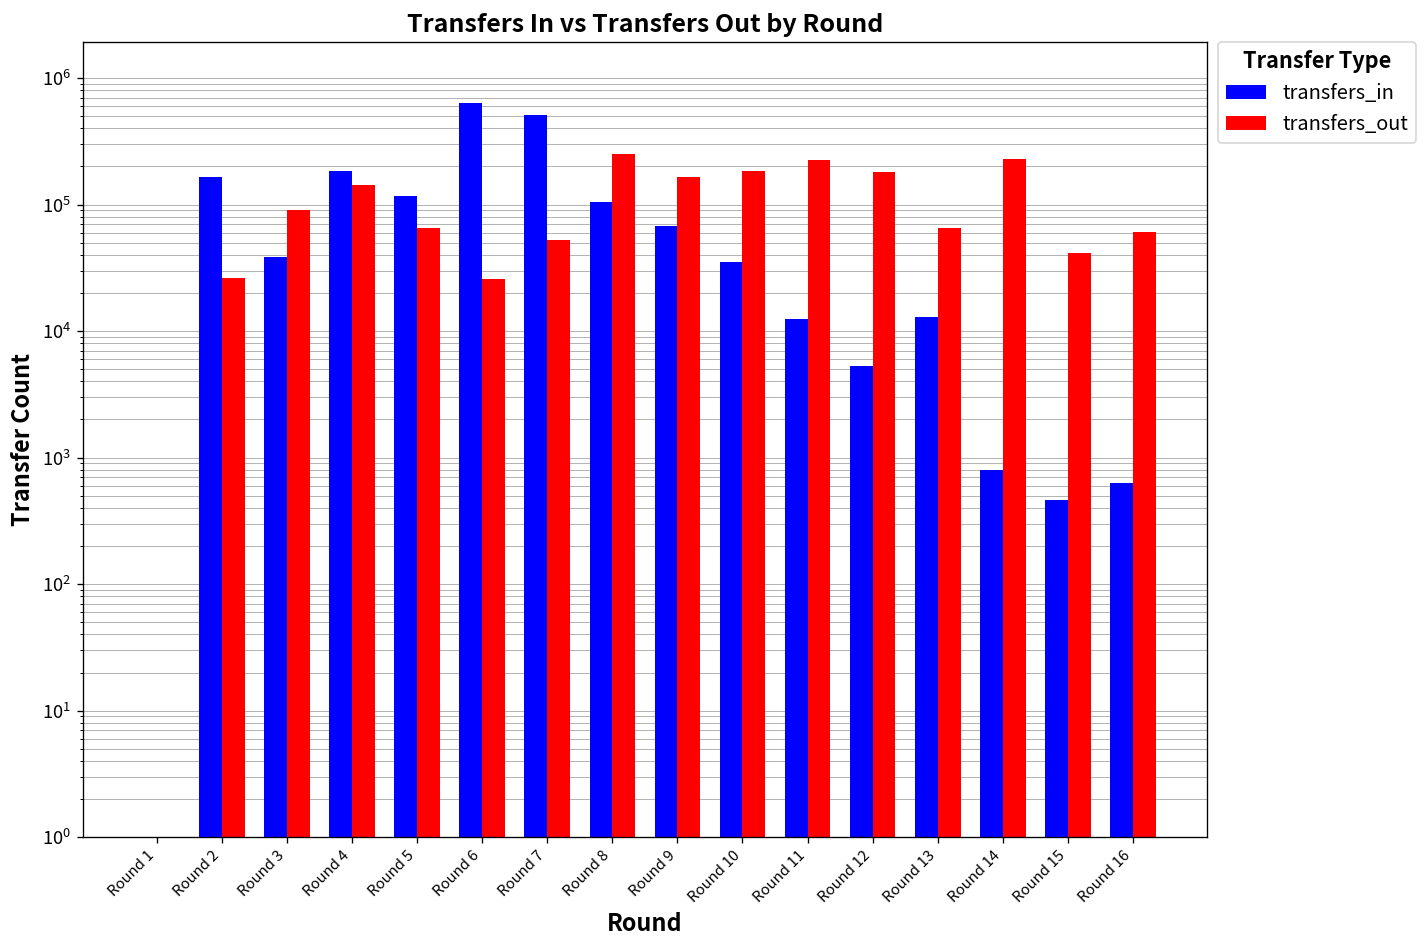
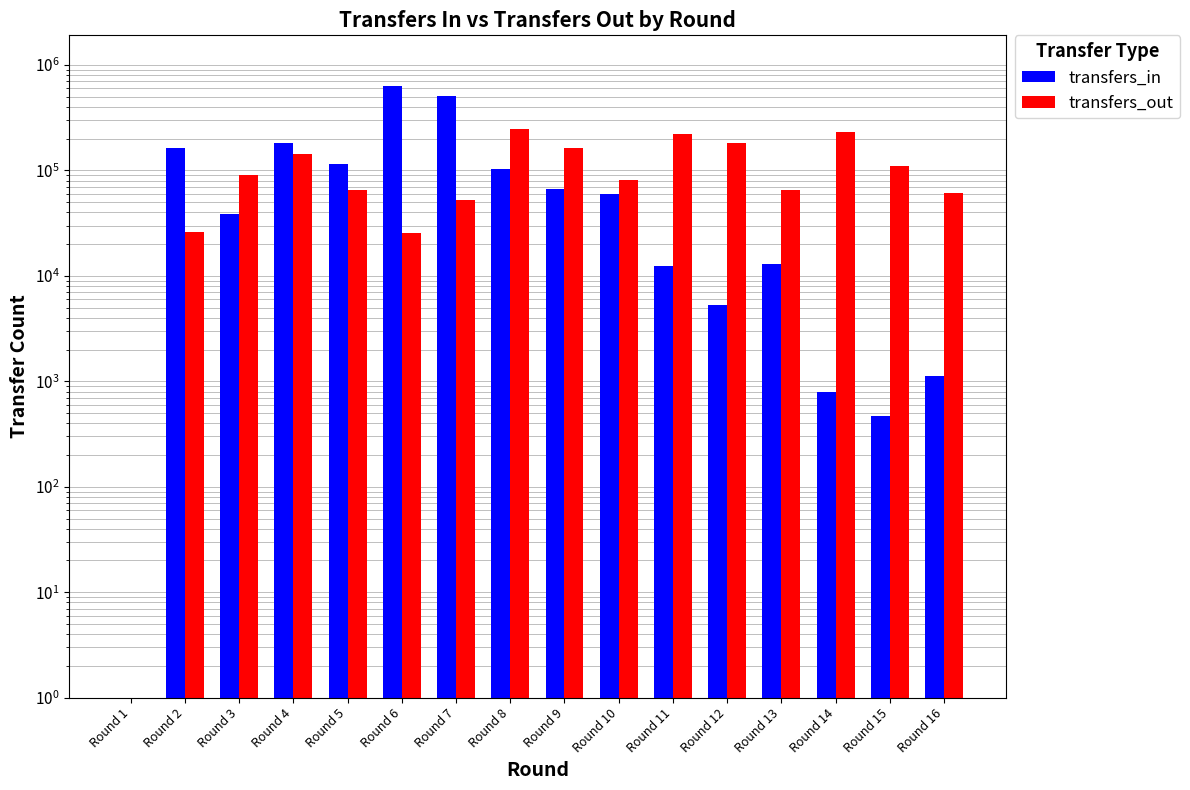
  {
    "transfers_in": {
      "Round 2": 160000,
      "Round 3": 39000,
      "Round 4": 180000,
      "Round 5": 120000,
      "Round 6": 600000,
      "Round 7": 500000,
      "Round 8": 100000,
      "Round 9": 70000,
-     "Round 10": 35000,
+     "Round 10": 60000,
      "Round 11": 12000,
      "Round 12": 5000,
      "Round 13": 13000,
      "Round 14": 800,
      "Round 15": 500,
-     "Round 16": 600
+     "Round 16": 1100
    },
    "transfers_out": {
      "Round 2": 26000,
      "Round 3": 90000,
      "Round 4": 140000,
      "Round 5": 60000,
      "Round 6": 26000,
      "Round 7": 50000,
      "Round 8": 250000,
      "Round 9": 160000,
-     "Round 10": 180000,
+     "Round 10": 80000,
      "Round 11": 220000,
      "Round 12": 180000,
      "Round 13": 70000,
      "Round 14": 230000,
-     "Round 15": 42000,
+     "Round 15": 110000,
      "Round 16": 60000
    }
  }
